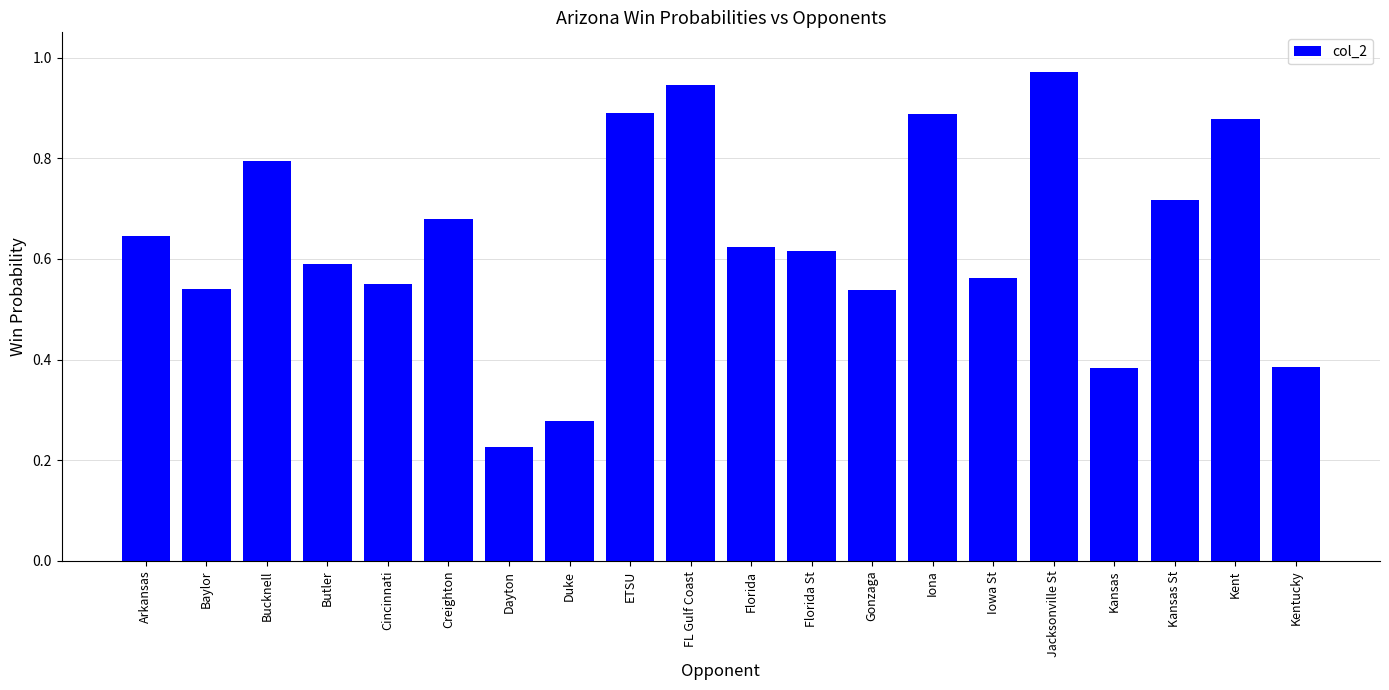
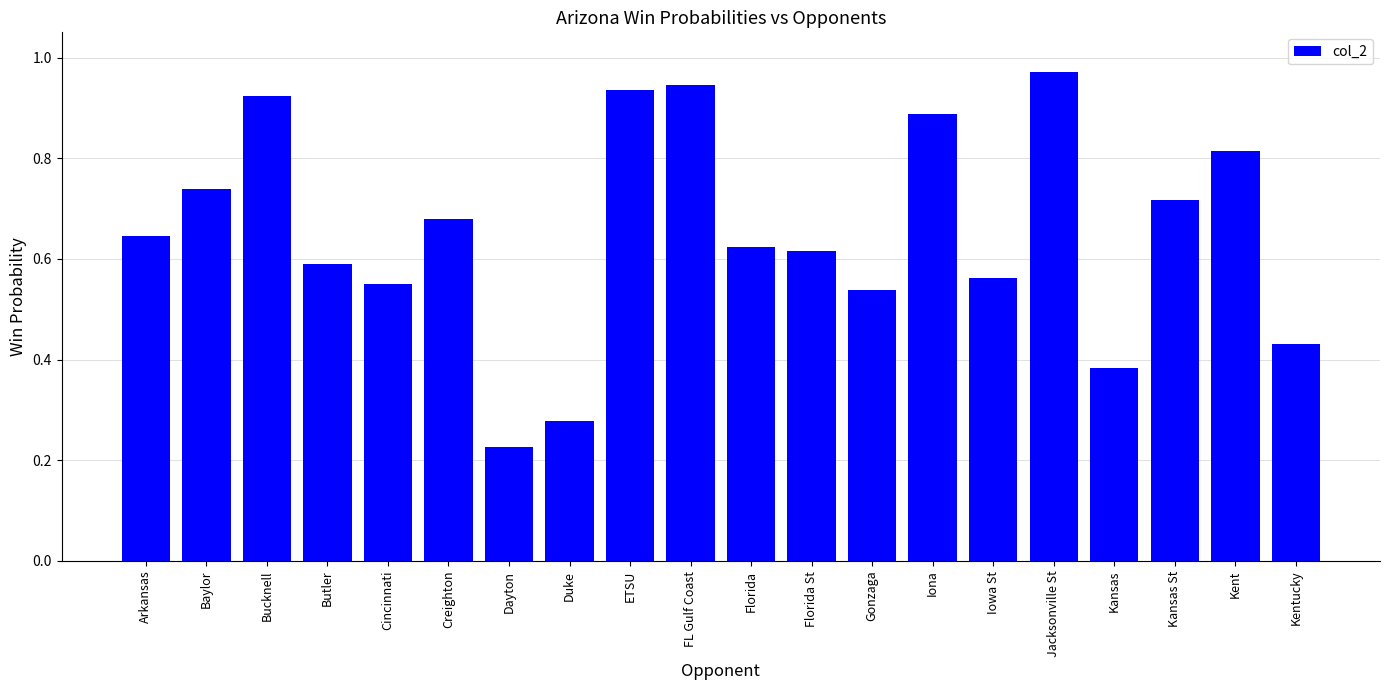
  {
    "Arkansas": 0.64,
-   "Baylor": 0.54,
-   "Bucknell": 0.80,
+   "Baylor": 0.74,
+   "Bucknell": 0.92,
    "Butler": 0.59,
    "Cincinnati": 0.55,
    "Creighton": 0.68,
    "Dayton": 0.23,
    "Duke": 0.28,
-   "ETSU": 0.89,
+   "ETSU": 0.94,
    "FL Gulf Coast": 0.95,
    "Florida": 0.62,
    "Florida St": 0.62,
    "Gonzaga": 0.54,
    "Iona": 0.89,
    "Iowa St": 0.56,
    "Jacksonville St": 0.97,
    "Kansas": 0.38,
    "Kansas St": 0.72,
-   "Kent": 0.88,
-   "Kentucky": 0.39
+   "Kent": 0.81,
+   "Kentucky": 0.43
  }
